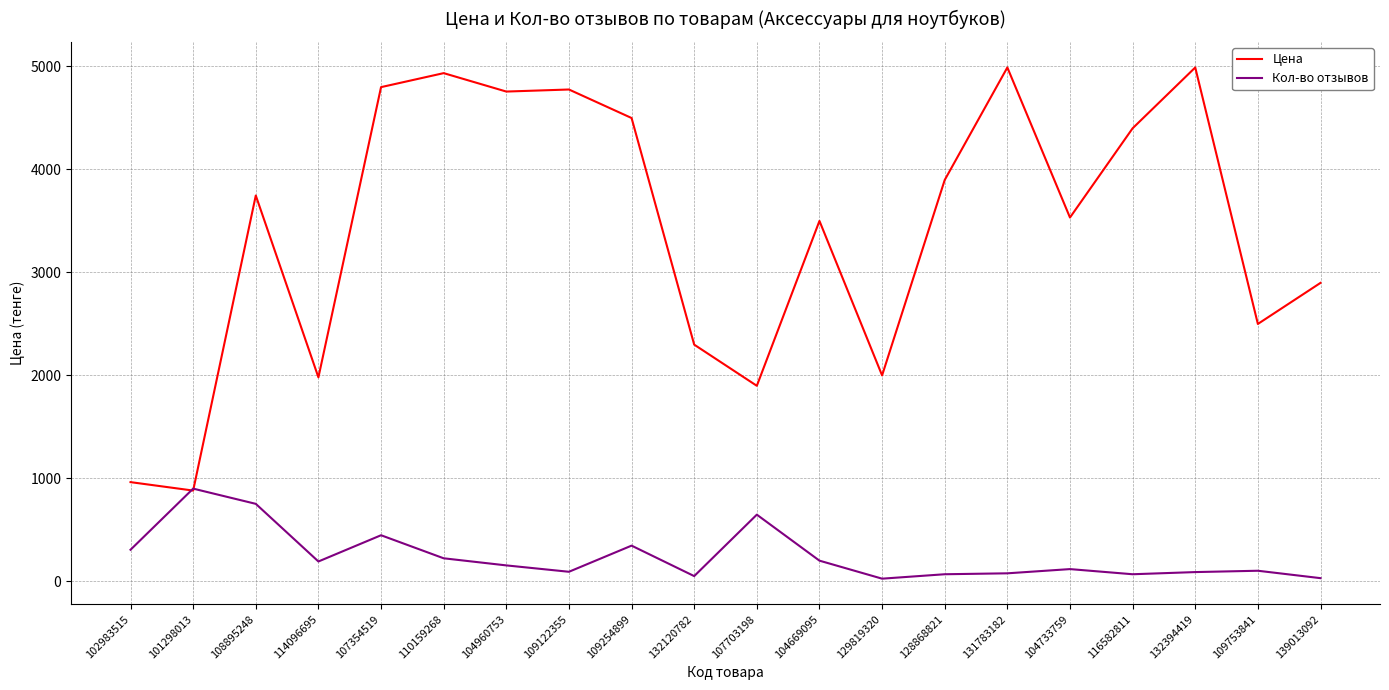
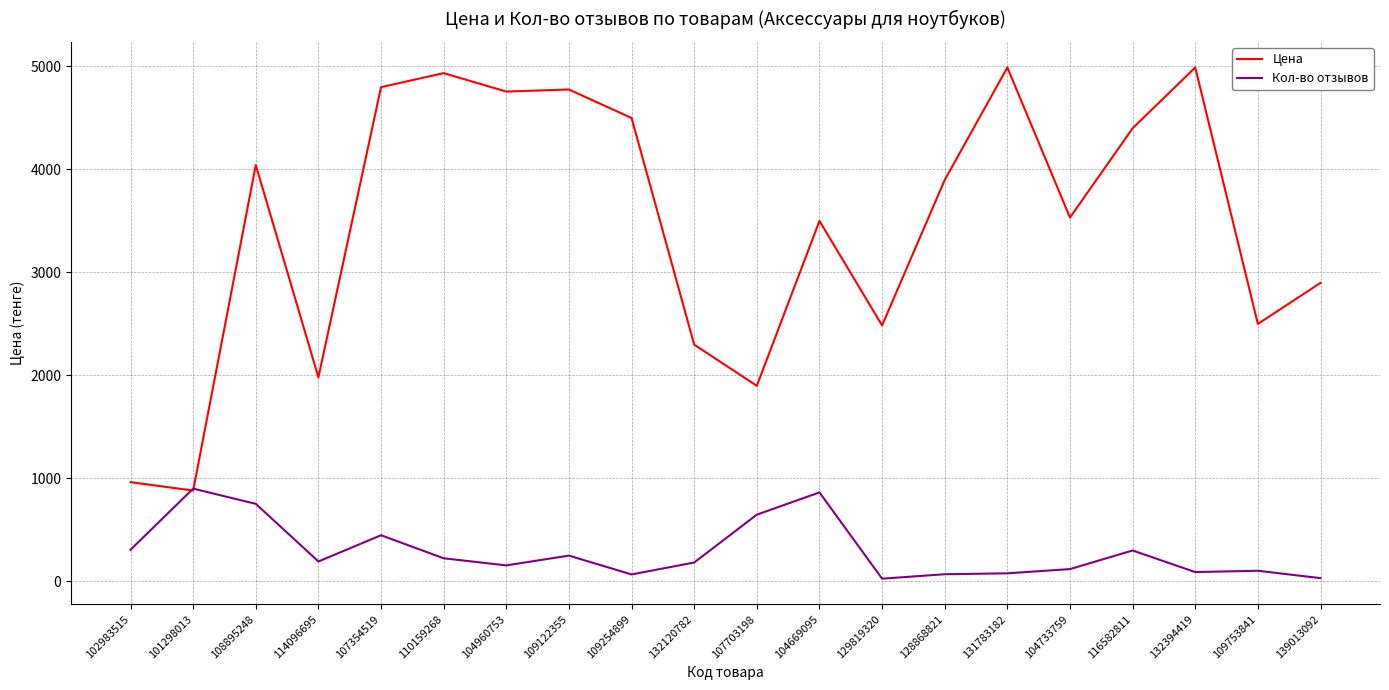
  {
    "Цена": {
      "102983515": 960,
-     "108895248": 3750,
+     "108895248": 4040,
      "114096695": 1980,
      "107354519": 4800,
      "110159268": 4940,
      "104960753": 4760,
      "109122355": 4780,
      "109254899": 4500,
      "132120782": 2300,
      "107703198": 1900,
      "104669095": 3500,
-     "129819320": 2000,
+     "129819320": 2480,
      "128868821": 3900,
      "131783182": 4990,
      "104733759": 3530,
      "116582811": 4400,
      "132394419": 4990,
      "109753841": 2500,
      "139013092": 2900
    },
    "Кол-во отзывов": {
      "102983515": 300,
      "108895248": 750,
      "114096695": 190,
      "107354519": 450,
      "110159268": 220,
      "104960753": 150,
-     "109122355": 90,
-     "109254899": 340,
-     "132120782": 50,
+     "109122355": 250,
+     "109254899": 60,
+     "132120782": 180,
      "107703198": 650,
-     "104669095": 200,
+     "104669095": 860,
      "129819320": 20,
      "128868821": 70,
      "131783182": 80,
      "104733759": 120,
-     "116582811": 70,
+     "116582811": 300,
      "132394419": 90,
      "109753841": 100,
      "139013092": 30
    }
  }
